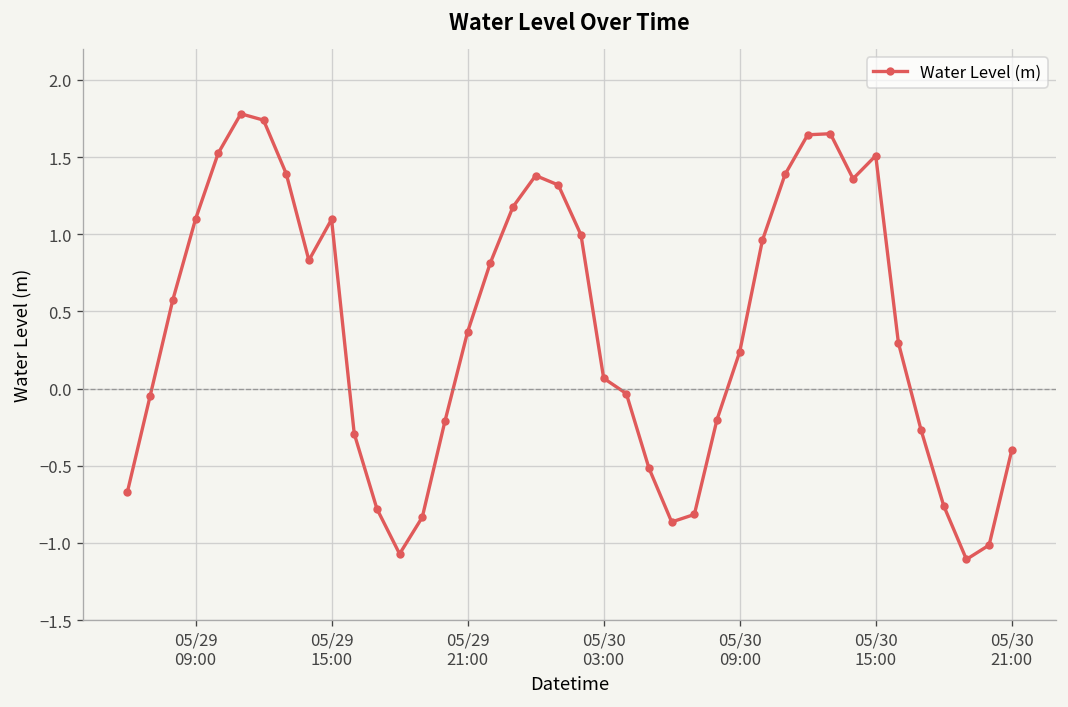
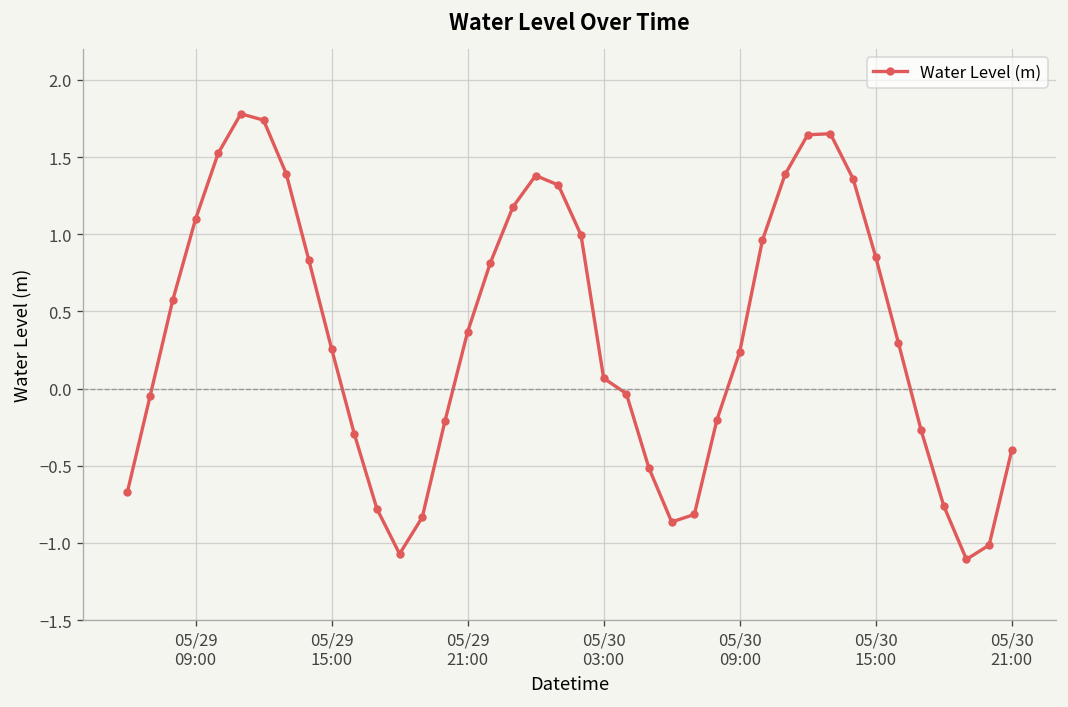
  {
    "05/29 09:00": 1.10,
-   "05/29 15:00": 1.10,
+   "05/29 15:00": 0.26,
    "05/29 21:00": 0.37,
    "05/30 03:00": 0.07,
    "05/30 09:00": 0.24,
-   "05/30 15:00": 1.51,
+   "05/30 15:00": 0.85,
    "05/30 21:00": -0.40
  }
